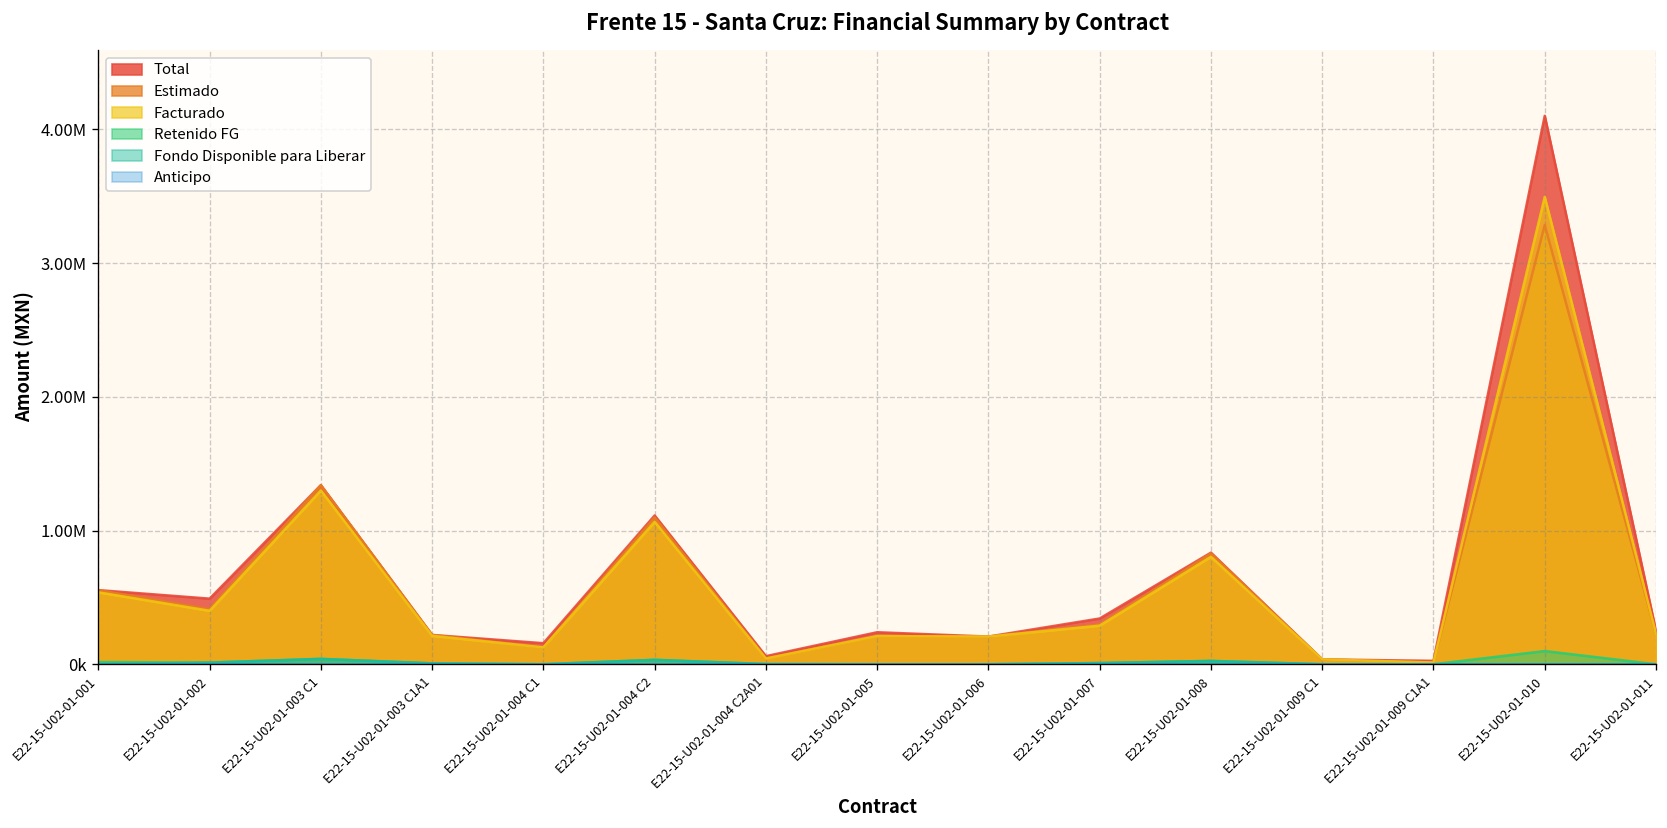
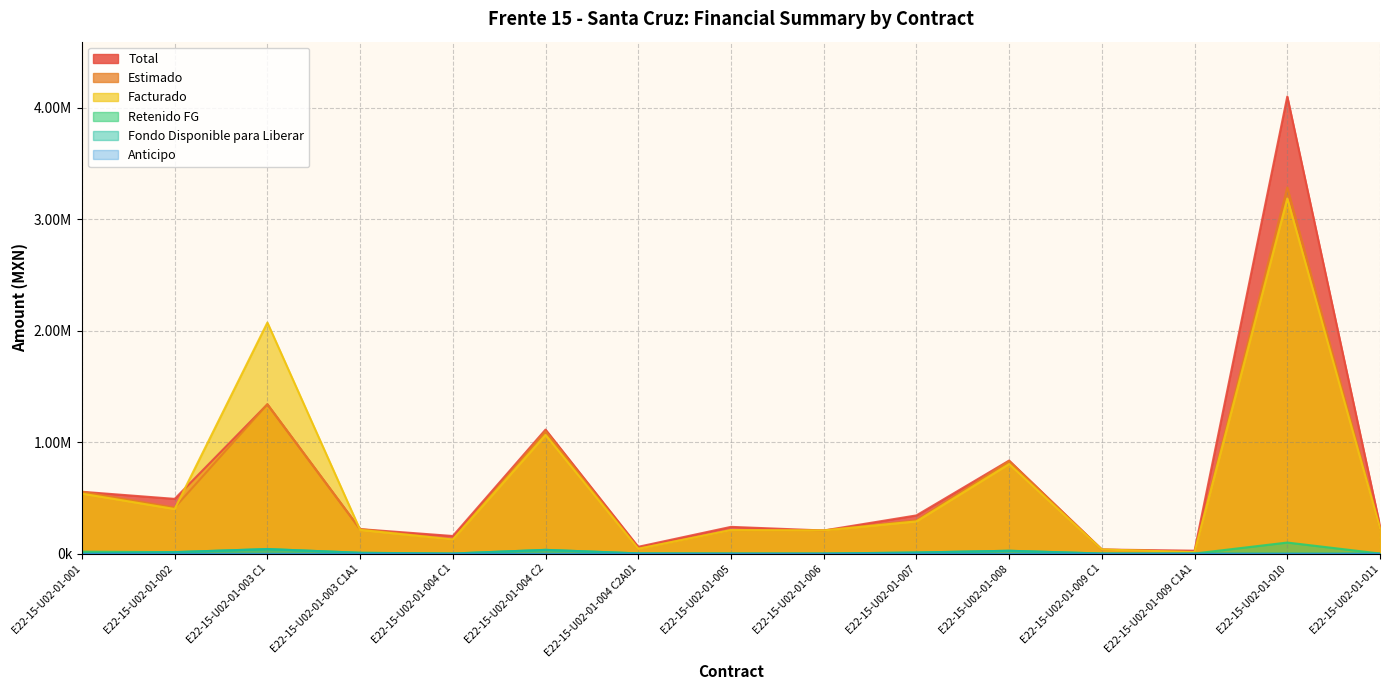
  {
    "Facturado": {
-     "E22-15-U02-01-003 C1": 1300000,
+     "E22-15-U02-01-003 C1": 2070000,
      "E22-15-U02-01-004 C2": 1070000,
      "E22-15-U02-01-008": 800000,
-     "E22-15-U02-01-010": 3500000
+     "E22-15-U02-01-010": 3190000
    },
    "Anticipo": {
      "E22-15-U02-01-003 C1": 0,
      "E22-15-U02-01-004 C2": 0,
      "E22-15-U02-01-008": 0
    }
  }
